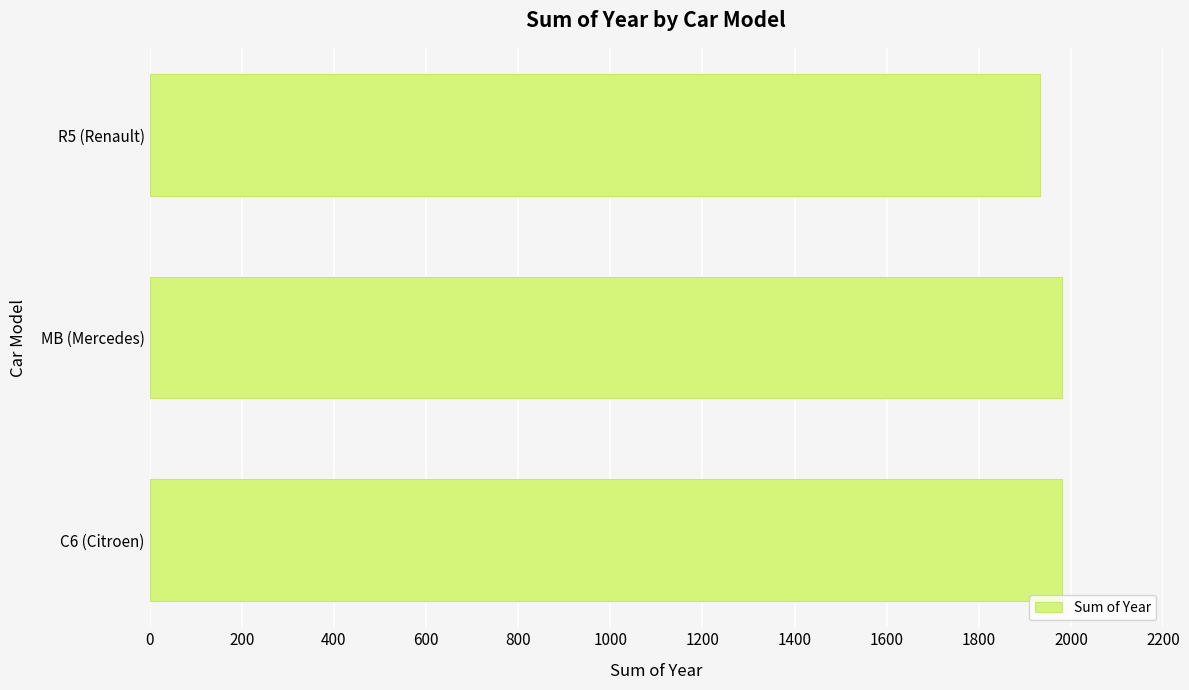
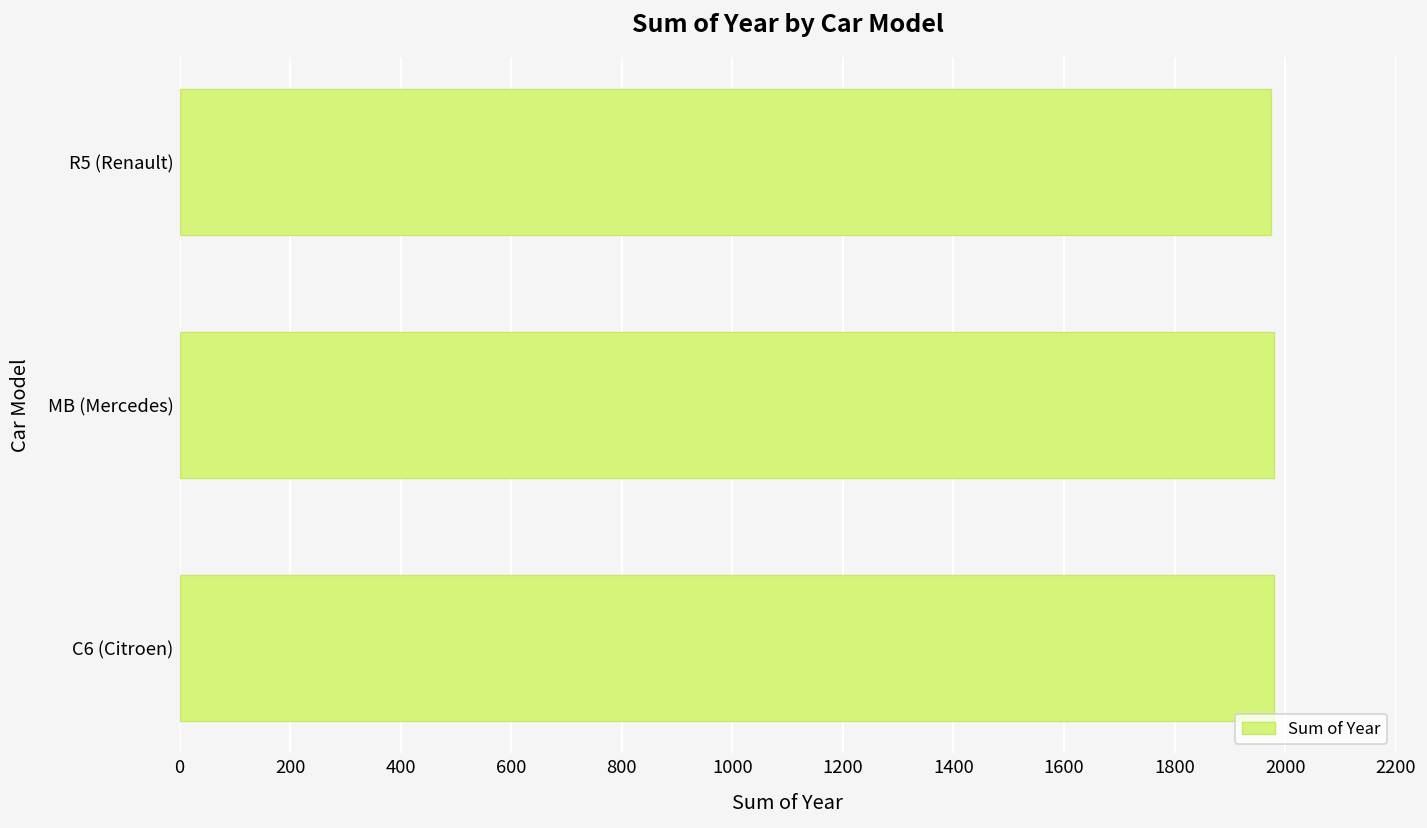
  {
-   "R5 (Renault)": 1930,
+   "R5 (Renault)": 1980,
    "MB (Mercedes)": 1980,
    "C6 (Citroen)": 1980
  }
